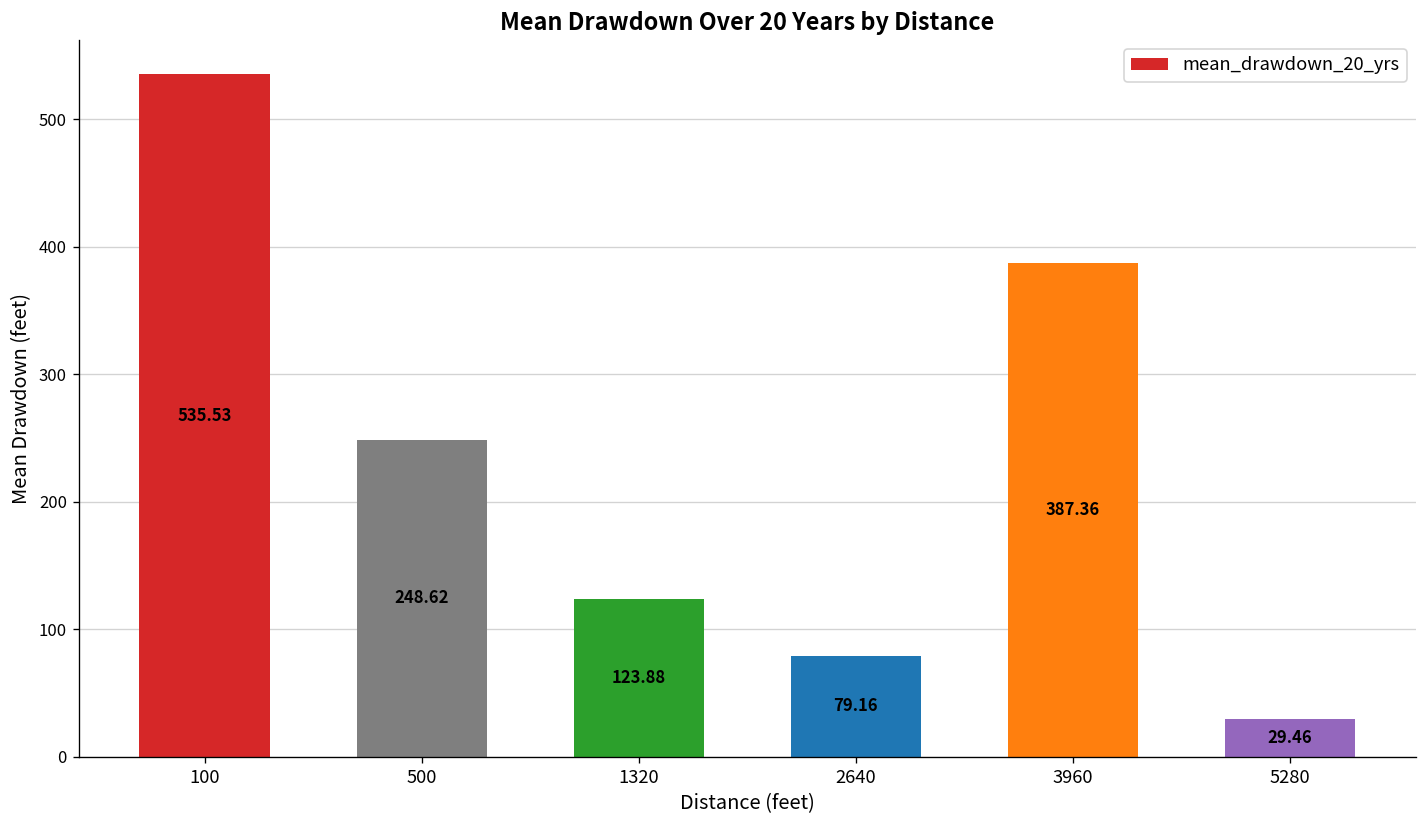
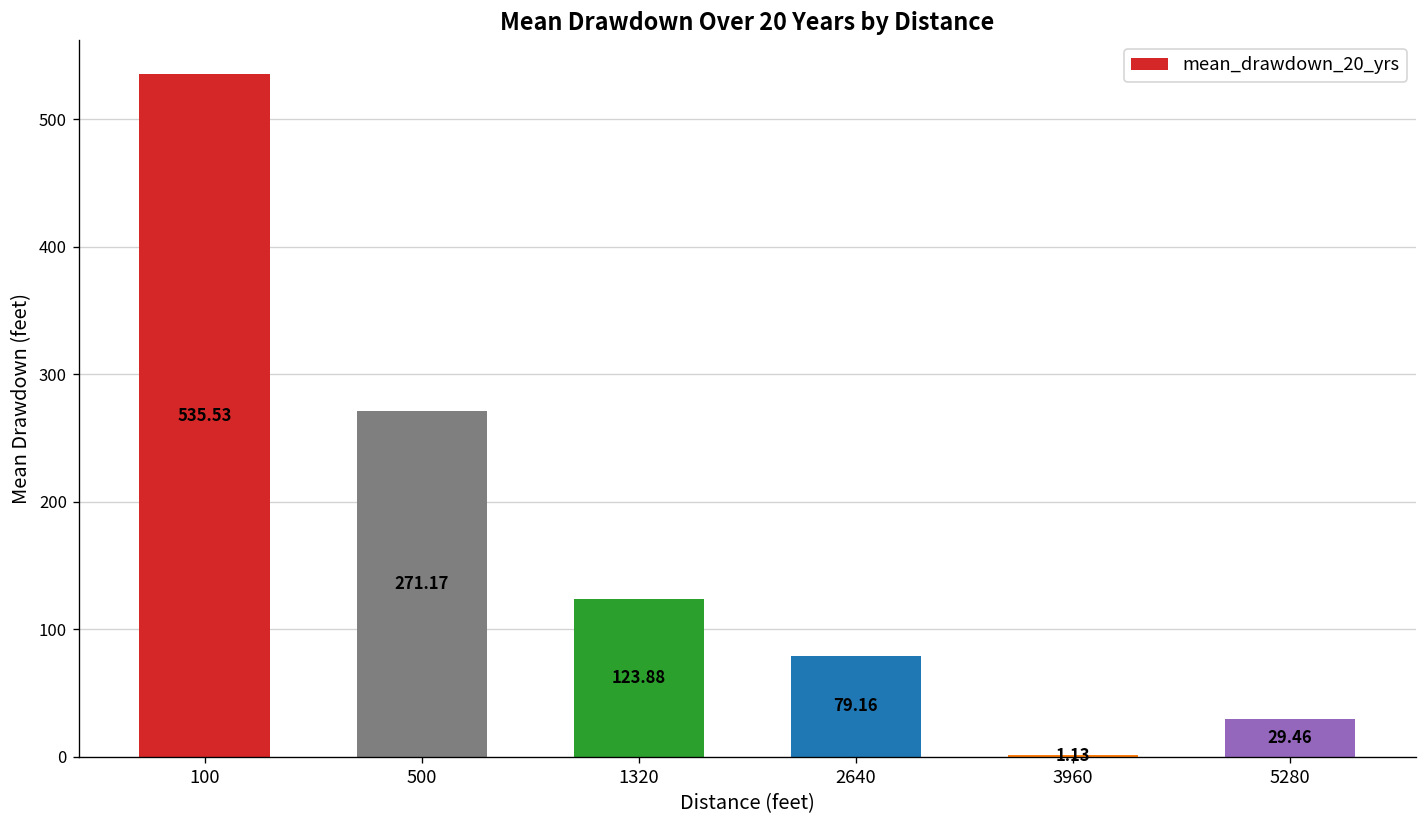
  {
    "100": 535.53,
-   "500": 248.62,
+   "500": 271.17,
    "1320": 123.88,
    "2640": 79.16,
-   "3960": 387.36,
+   "3960": 1.13,
    "5280": 29.46
  }
